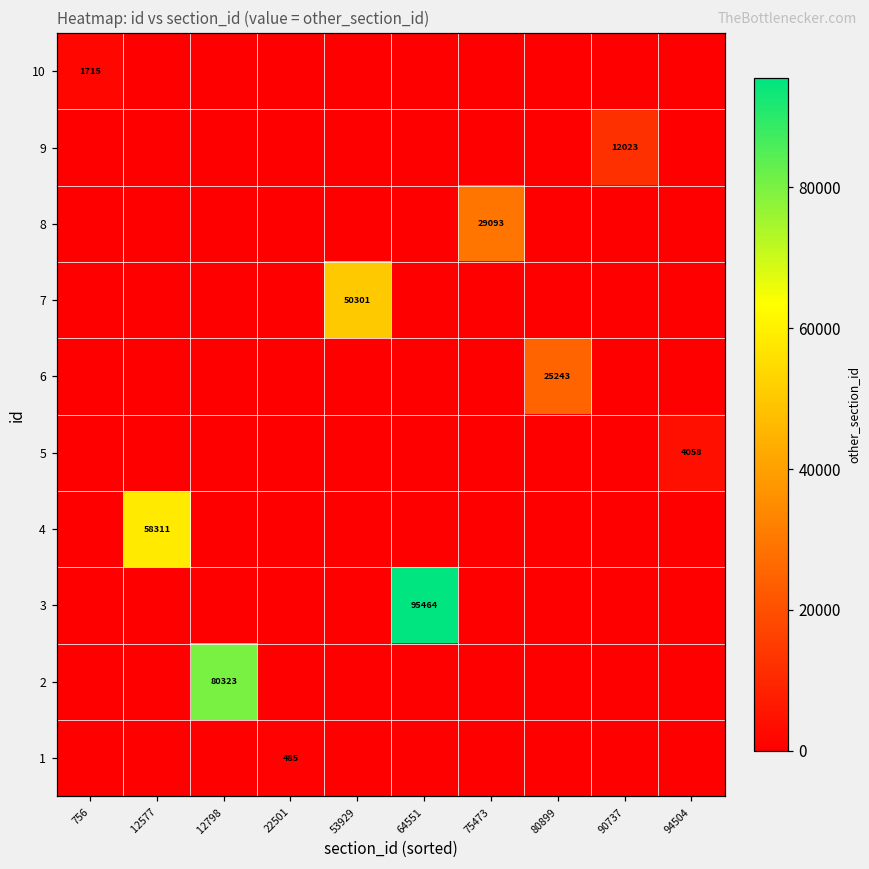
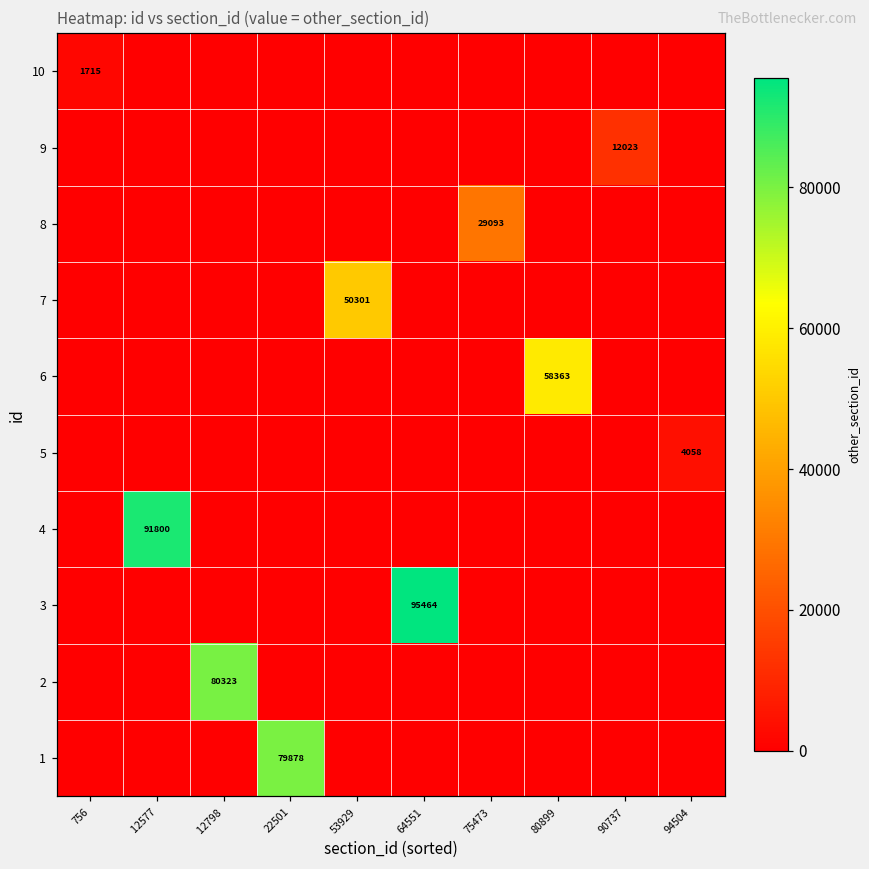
  {
    "10": {
      "756": 1715
    },
    "9": {
      "90737": 12023
    },
    "8": {
      "75473": 29093
    },
    "7": {
      "53929": 50301
    },
    "6": {
-     "80899": 25243
+     "80899": 58363
    },
    "5": {
      "94504": 4058
    },
    "4": {
-     "12577": 58311
+     "12577": 91800
    },
    "3": {
      "64551": 95464
    },
    "2": {
      "12798": 80323
    },
    "1": {
-     "22501": 485
+     "22501": 79878
    }
  }
